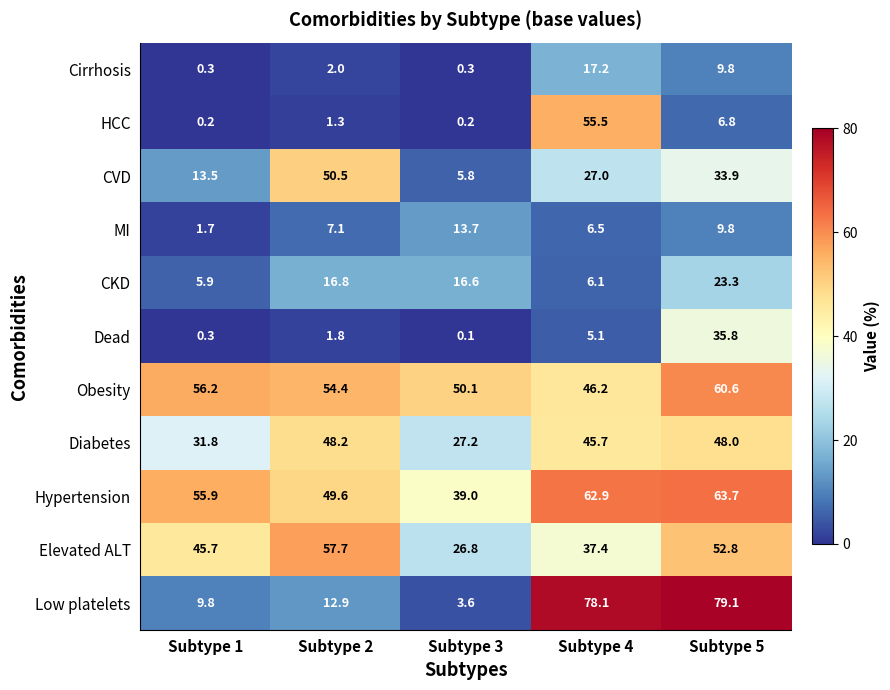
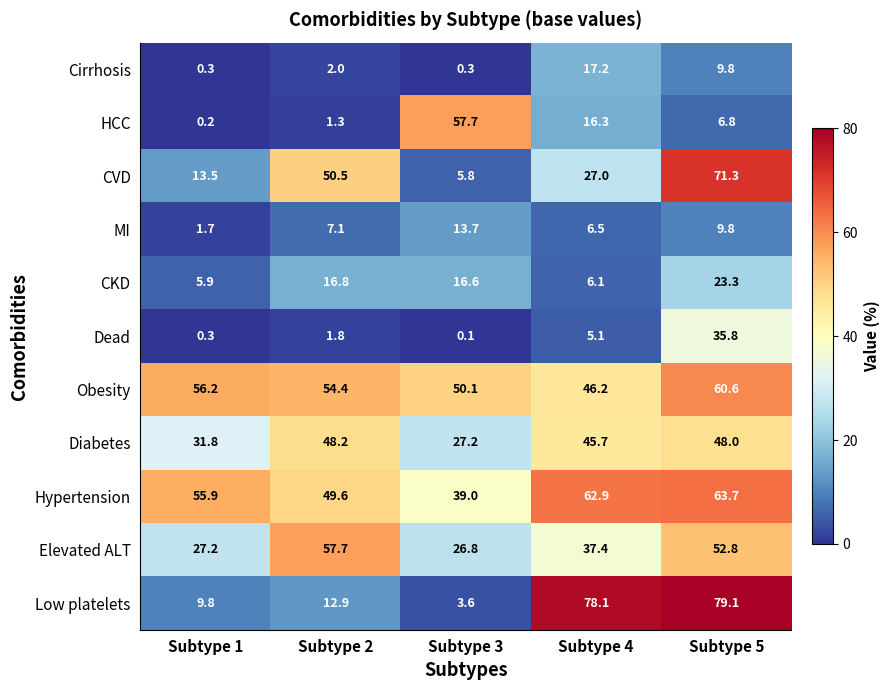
  {
    "Cirrhosis": {
      "Subtype 1": 0.3,
      "Subtype 2": 2.0,
      "Subtype 3": 0.3,
      "Subtype 4": 17.2,
      "Subtype 5": 9.8
    },
    "HCC": {
      "Subtype 1": 0.2,
      "Subtype 2": 1.3,
-     "Subtype 3": 0.2,
-     "Subtype 4": 55.5,
+     "Subtype 3": 57.7,
+     "Subtype 4": 16.3,
      "Subtype 5": 6.8
    },
    "CVD": {
      "Subtype 1": 13.5,
      "Subtype 2": 50.5,
      "Subtype 3": 5.8,
      "Subtype 4": 27.0,
-     "Subtype 5": 33.9
+     "Subtype 5": 71.3
    },
    "MI": {
      "Subtype 1": 1.7,
      "Subtype 2": 7.1,
      "Subtype 3": 13.7,
      "Subtype 4": 6.5,
      "Subtype 5": 9.8
    },
    "CKD": {
      "Subtype 1": 5.9,
      "Subtype 2": 16.8,
      "Subtype 3": 16.6,
      "Subtype 4": 6.1,
      "Subtype 5": 23.3
    },
    "Dead": {
      "Subtype 1": 0.3,
      "Subtype 2": 1.8,
      "Subtype 3": 0.1,
      "Subtype 4": 5.1,
      "Subtype 5": 35.8
    },
    "Obesity": {
      "Subtype 1": 56.2,
      "Subtype 2": 54.4,
      "Subtype 3": 50.1,
      "Subtype 4": 46.2,
      "Subtype 5": 60.6
    },
    "Diabetes": {
      "Subtype 1": 31.8,
      "Subtype 2": 48.2,
      "Subtype 3": 27.2,
      "Subtype 4": 45.7,
      "Subtype 5": 48.0
    },
    "Hypertension": {
      "Subtype 1": 55.9,
      "Subtype 2": 49.6,
      "Subtype 3": 39.0,
      "Subtype 4": 62.9,
      "Subtype 5": 63.7
    },
    "Elevated ALT": {
-     "Subtype 1": 45.7,
+     "Subtype 1": 27.2,
      "Subtype 2": 57.7,
      "Subtype 3": 26.8,
      "Subtype 4": 37.4,
      "Subtype 5": 52.8
    },
    "Low platelets": {
      "Subtype 1": 9.8,
      "Subtype 2": 12.9,
      "Subtype 3": 3.6,
      "Subtype 4": 78.1,
      "Subtype 5": 79.1
    }
  }
